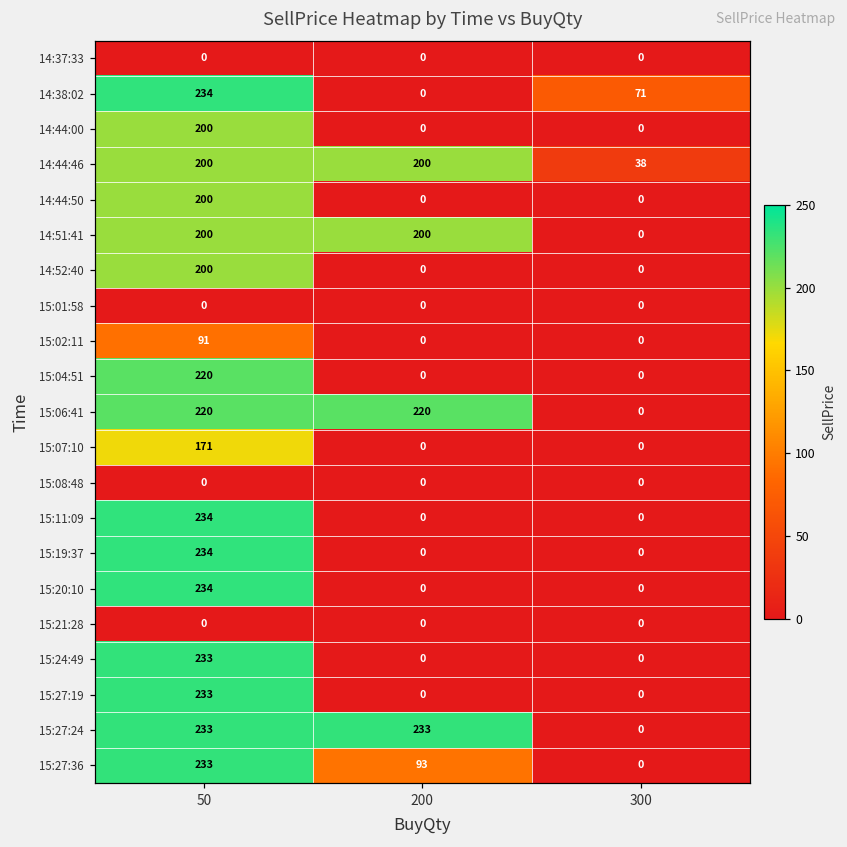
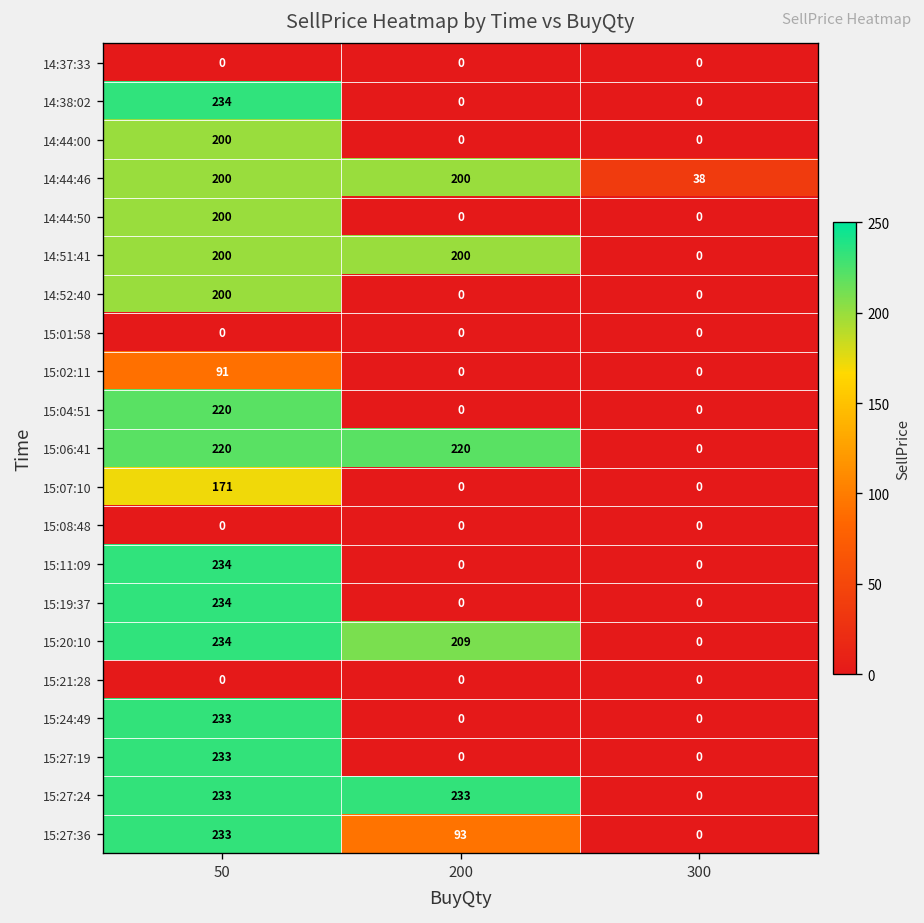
  {
    "14:37:33": {
      "50": 0,
      "200": 0,
      "300": 0
    },
    "14:38:02": {
      "50": 234,
      "200": 0,
-     "300": 71
+     "300": 0
    },
    "14:44:00": {
      "50": 200,
      "200": 0,
      "300": 0
    },
    "14:44:46": {
      "50": 200,
      "200": 200,
      "300": 38
    },
    "14:44:50": {
      "50": 200,
      "200": 0,
      "300": 0
    },
    "14:51:41": {
      "50": 200,
      "200": 200,
      "300": 0
    },
    "14:52:40": {
      "50": 200,
      "200": 0,
      "300": 0
    },
    "15:01:58": {
      "50": 0,
      "200": 0,
      "300": 0
    },
    "15:02:11": {
      "50": 91,
      "200": 0,
      "300": 0
    },
    "15:04:51": {
      "50": 220,
      "200": 0,
      "300": 0
    },
    "15:06:41": {
      "50": 220,
      "200": 220,
      "300": 0
    },
    "15:07:10": {
      "50": 171,
      "200": 0,
      "300": 0
    },
    "15:08:48": {
      "50": 0,
      "200": 0,
      "300": 0
    },
    "15:11:09": {
      "50": 234,
      "200": 0,
      "300": 0
    },
    "15:19:37": {
      "50": 234,
      "200": 0,
      "300": 0
    },
    "15:20:10": {
      "50": 234,
-     "200": 0,
+     "200": 209,
      "300": 0
    },
    "15:21:28": {
      "50": 0,
      "200": 0,
      "300": 0
    },
    "15:24:49": {
      "50": 233,
      "200": 0,
      "300": 0
    },
    "15:27:19": {
      "50": 233,
      "200": 0,
      "300": 0
    },
    "15:27:24": {
      "50": 233,
      "200": 233,
      "300": 0
    },
    "15:27:36": {
      "50": 233,
      "200": 93,
      "300": 0
    }
  }
